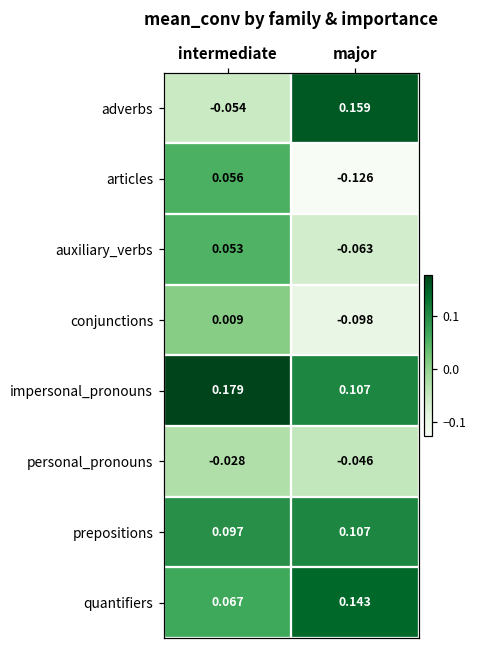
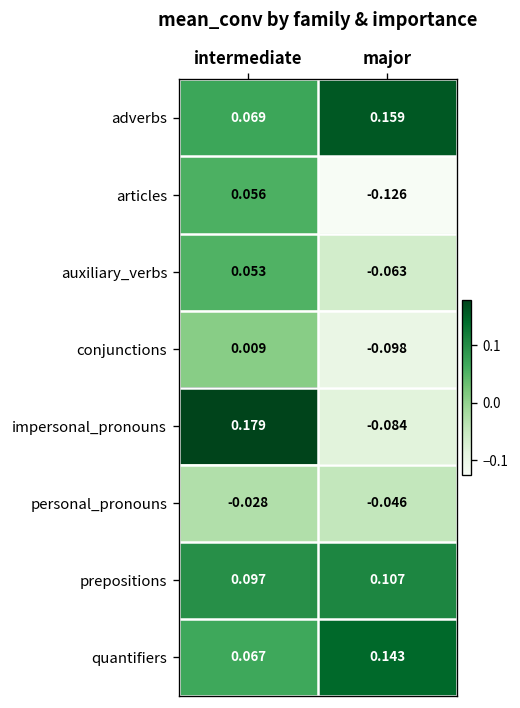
  {
    "adverbs": {
-     "intermediate": -0.054,
+     "intermediate": 0.069,
      "major": 0.159
    },
    "articles": {
      "intermediate": 0.056,
      "major": -0.126
    },
    "auxiliary_verbs": {
      "intermediate": 0.053,
      "major": -0.063
    },
    "conjunctions": {
      "intermediate": 0.009,
      "major": -0.098
    },
    "impersonal_pronouns": {
      "intermediate": 0.179,
-     "major": 0.107
+     "major": -0.084
    },
    "personal_pronouns": {
      "intermediate": -0.028,
      "major": -0.046
    },
    "prepositions": {
      "intermediate": 0.097,
      "major": 0.107
    },
    "quantifiers": {
      "intermediate": 0.067,
      "major": 0.143
    }
  }
